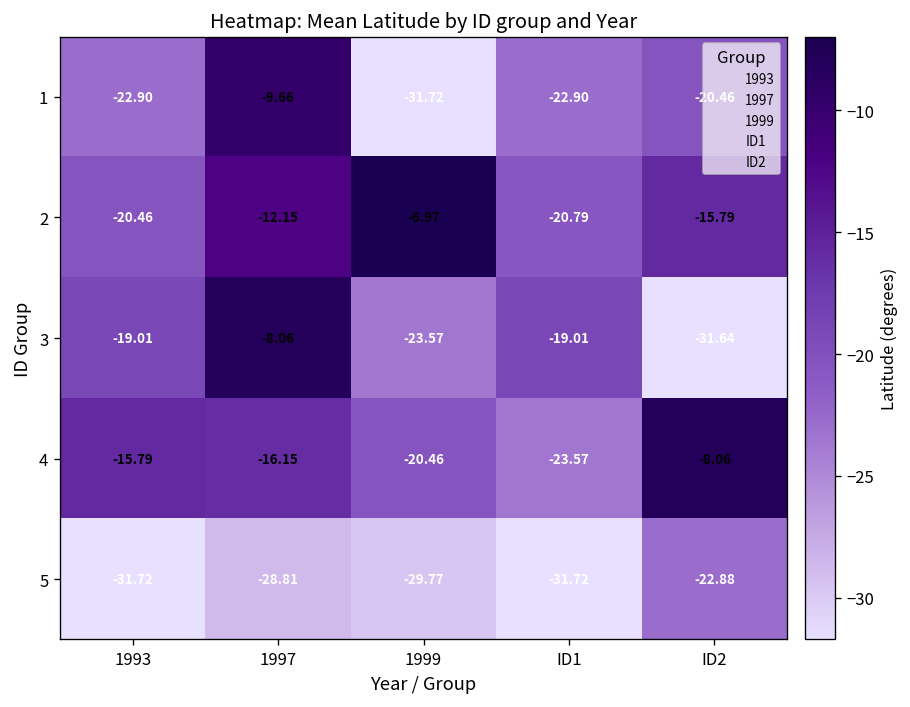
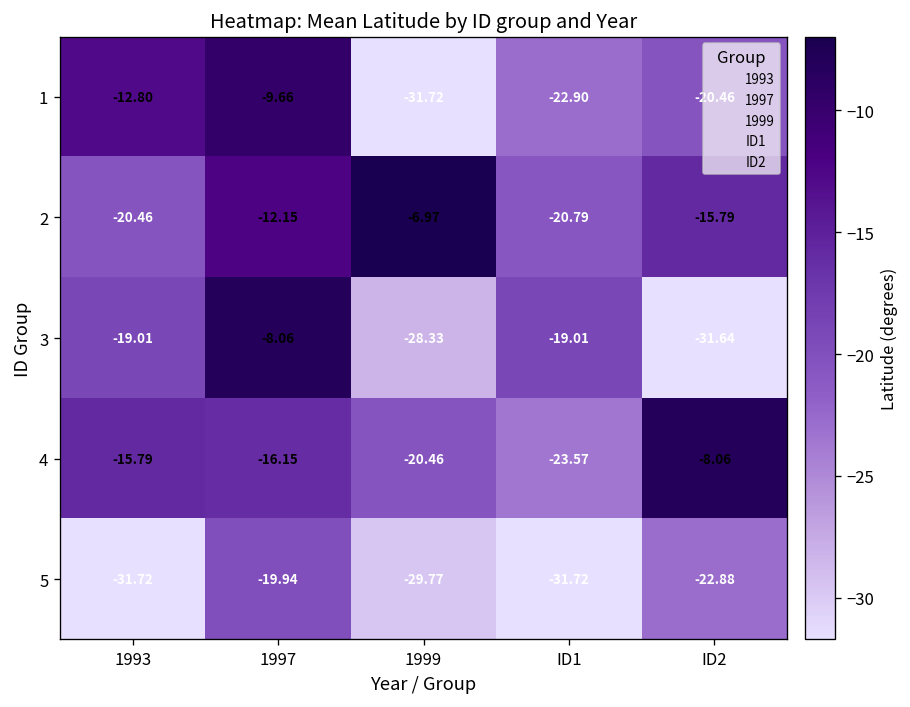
  {
    "1": {
-     "1993": -22.90,
+     "1993": -12.80,
      "1997": -9.66,
      "ID1": -22.90
    },
    "2": {
      "1993": -20.46,
      "1997": -12.15,
      "1999": -6.97,
      "ID1": -20.79,
      "ID2": -15.79
    },
    "3": {
      "1993": -19.01,
      "1997": -8.06,
-     "1999": -23.57,
+     "1999": -28.33,
      "ID1": -19.01
    },
    "4": {
      "1993": -15.79,
      "1997": -16.15,
      "1999": -20.46,
      "ID1": -23.57,
      "ID2": -8.06
    },
    "5": {
-     "1997": -28.81,
+     "1997": -19.94,
      "1999": -29.77,
      "ID2": -22.88
    }
  }
